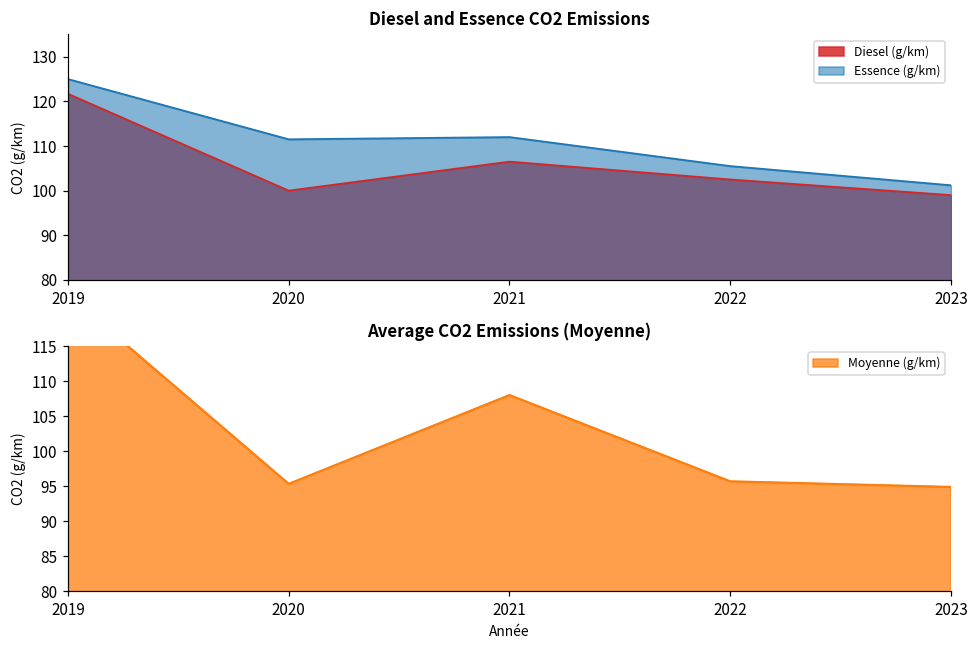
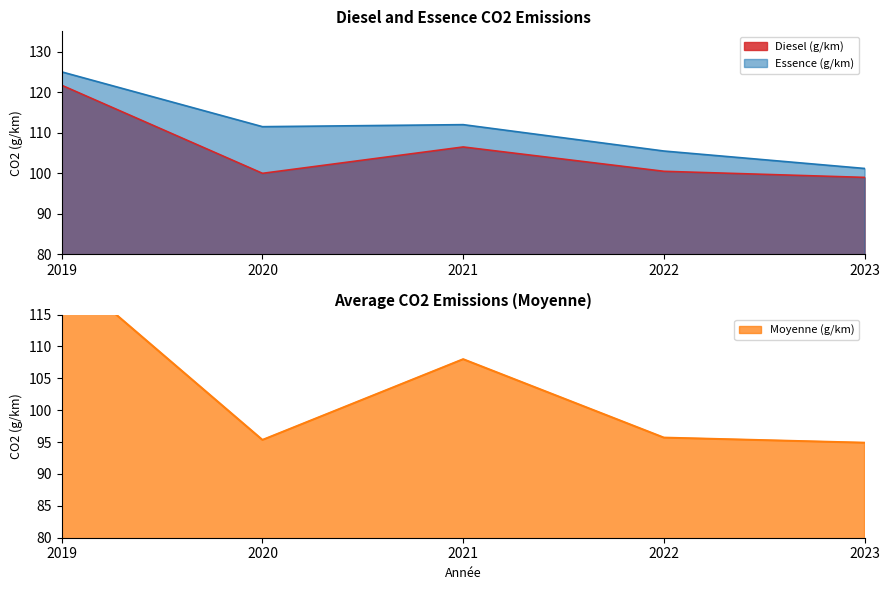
  {
    "Diesel and Essence CO2 Emissions": {
      "Diesel (g/km)": {
        "2019": 122,
        "2020": 100,
        "2021": 107,
-       "2022": 103,
+       "2022": 101,
        "2023": 99
      },
      "Essence (g/km)": {
        "2019": 125,
        "2020": 112,
        "2021": 112,
        "2022": 106,
        "2023": 101
      }
    },
    "Average CO2 Emissions (Moyenne)": {
      "2020": 95,
      "2021": 108,
      "2022": 96,
      "2023": 95
    }
  }
